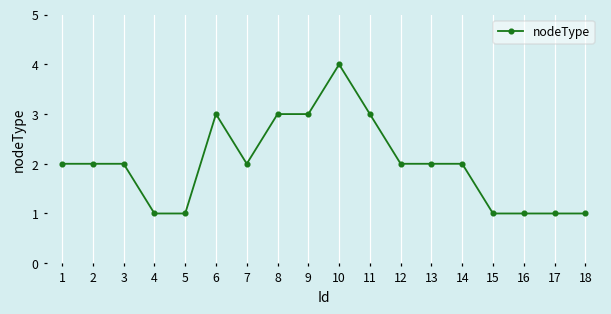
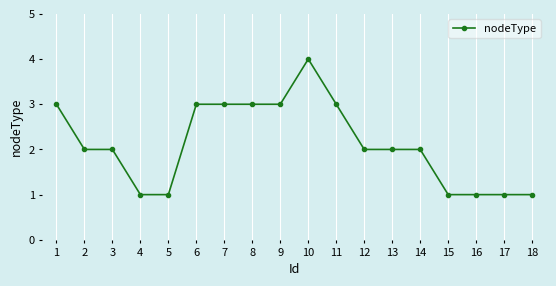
  {
-   "1": 2,
+   "1": 3,
    "2": 2,
    "3": 2,
    "4": 1,
    "5": 1,
    "6": 3,
-   "7": 2,
+   "7": 3,
    "8": 3,
    "9": 3,
    "10": 4,
    "11": 3,
    "12": 2,
    "13": 2,
    "14": 2,
    "15": 1,
    "16": 1,
    "17": 1,
    "18": 1
  }
